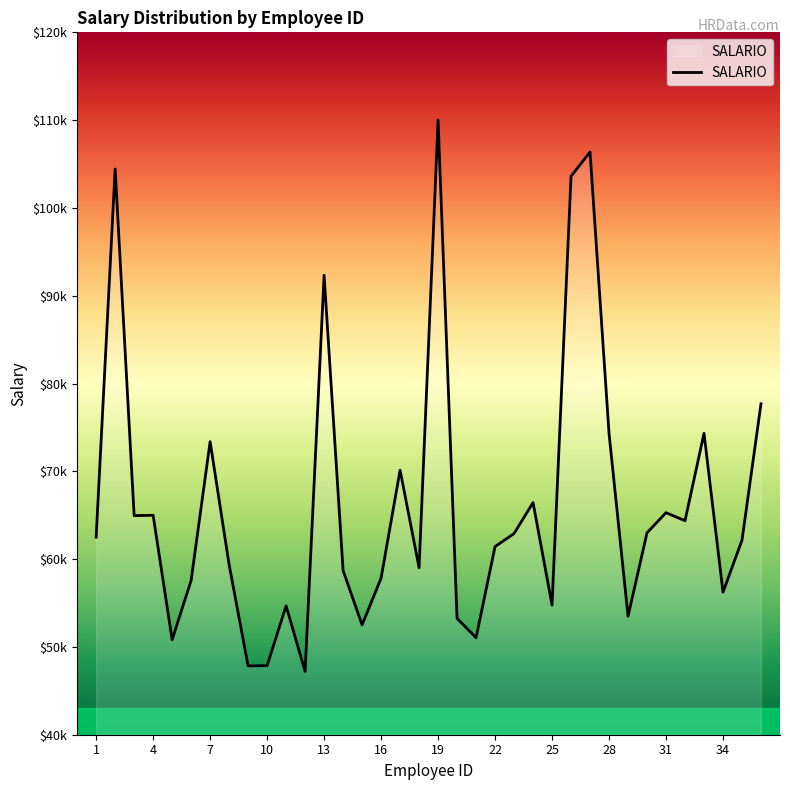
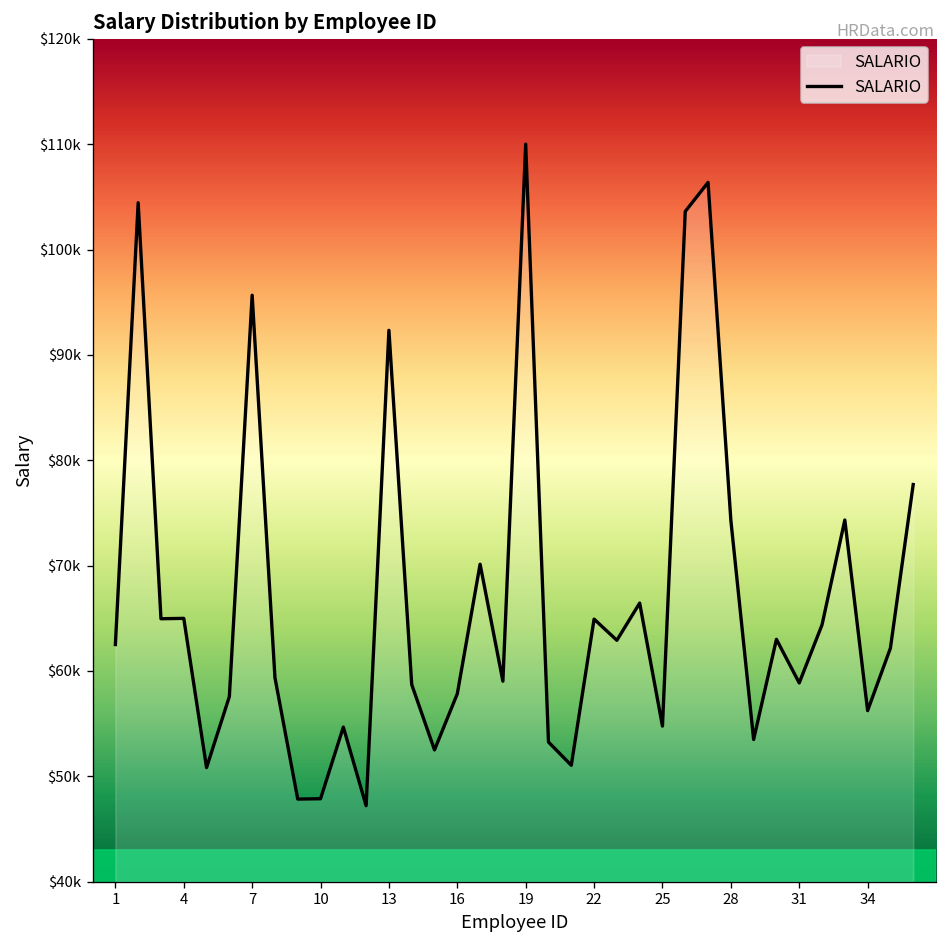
  {
    "1": "$63000",
    "4": "$65000",
-   "7": "$73000",
+   "7": "$96000",
    "10": "$48000",
    "13": "$92000",
    "16": "$58000",
    "19": "$110000",
-   "22": "$61000",
+   "22": "$65000",
    "25": "$55000",
    "28": "$74000",
-   "31": "$65000",
+   "31": "$59000",
    "34": "$56000"
  }
